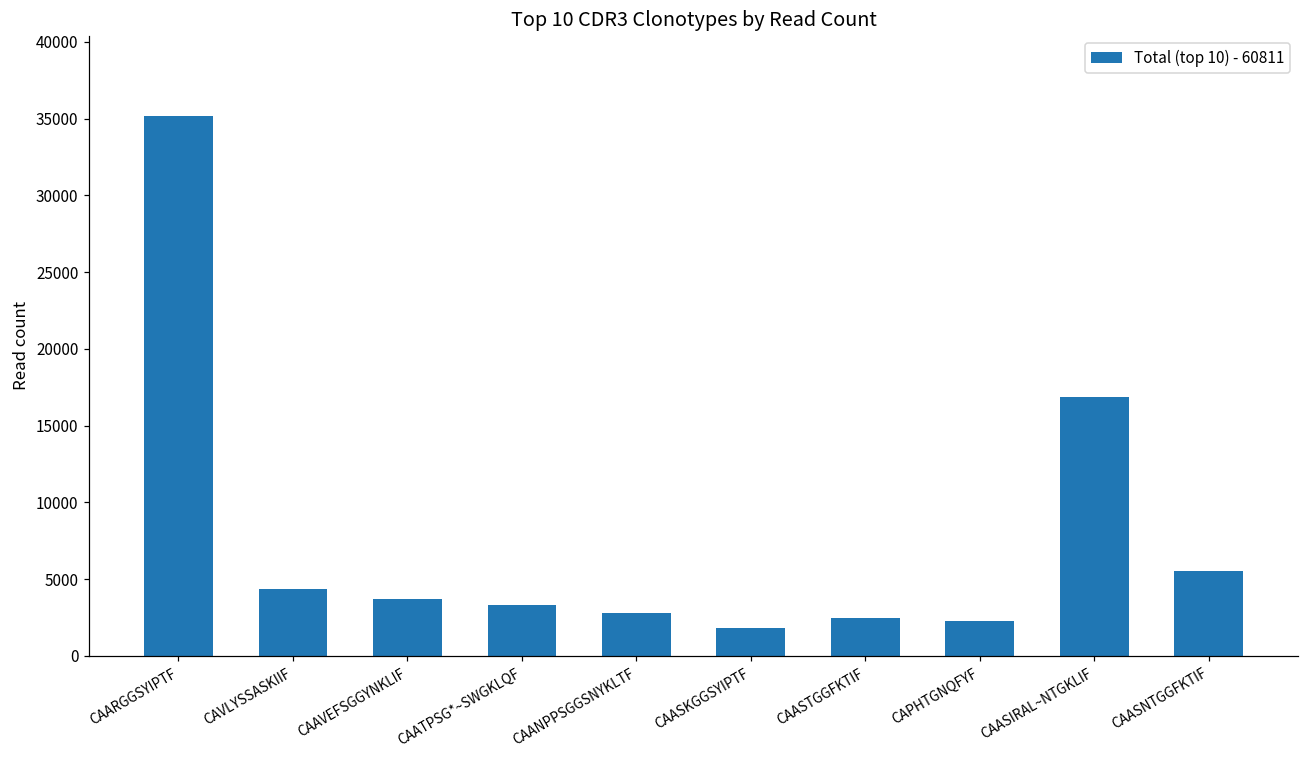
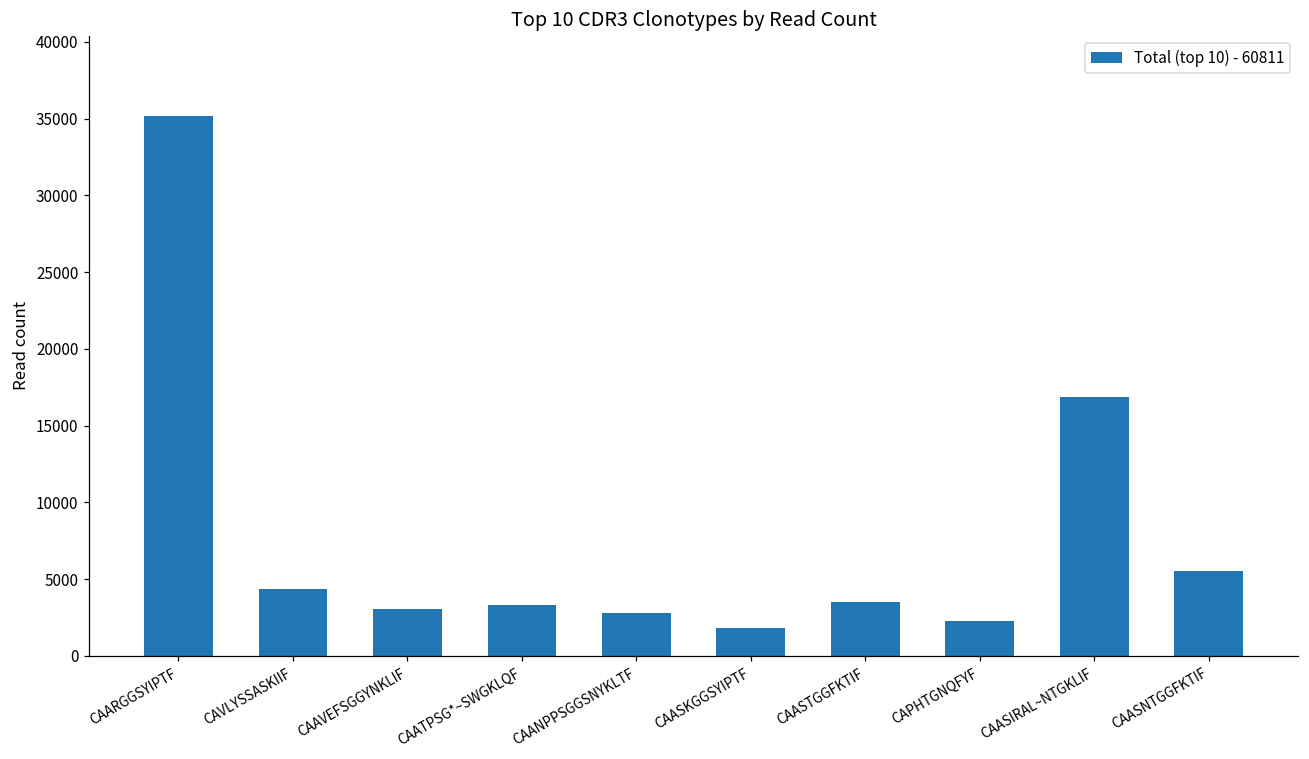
  {
    "CAARGGSYIPTF": 35100,
    "CAVLYSSASKIIF": 4400,
-   "CAAVEFSGGYNKLIF": 3700,
+   "CAAVEFSGGYNKLIF": 3100,
    "CAATPSG*~SWGKLQF": 3300,
    "CAANPPSGGSNYKLTF": 2800,
    "CAASKGGSYIPTF": 1800,
-   "CAASTGGFKTIF": 2400,
+   "CAASTGGFKTIF": 3500,
    "CAPHTGNQFYF": 2300,
    "CAASIRAL~NTGKLIF": 16900,
    "CAASNTGGFKTIF": 5500
  }
